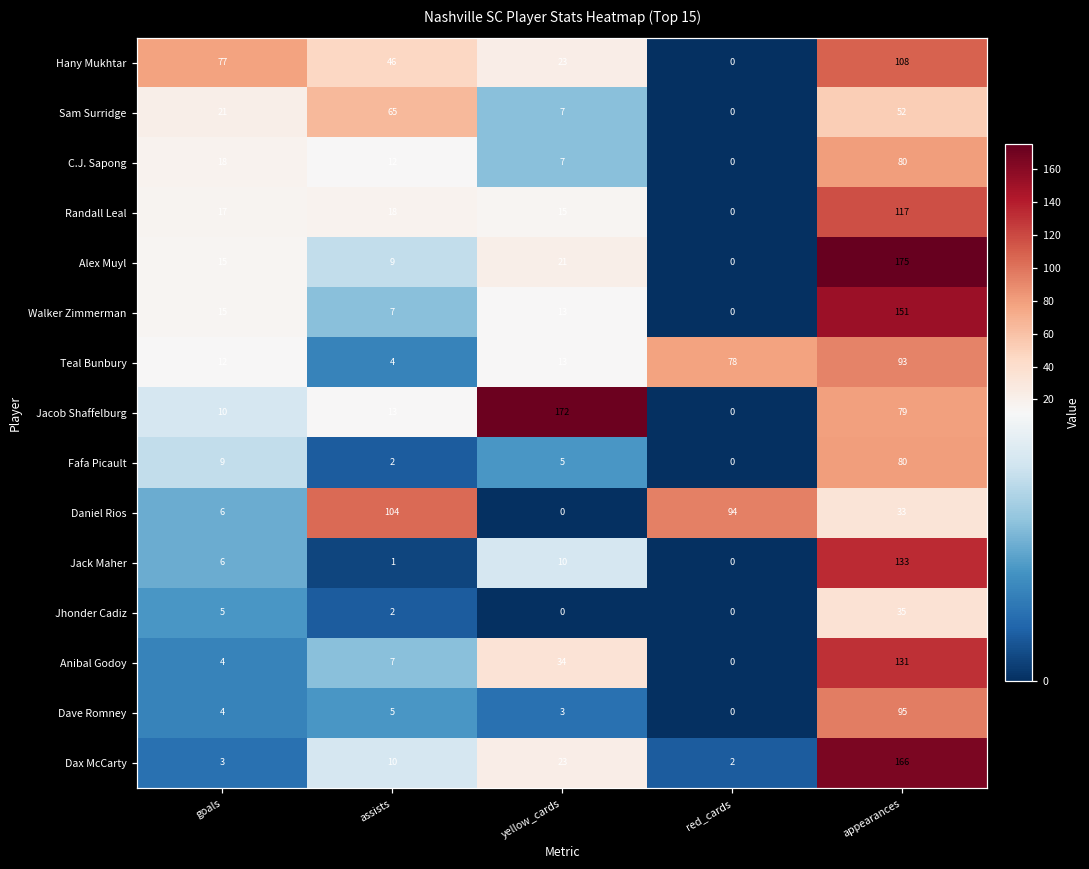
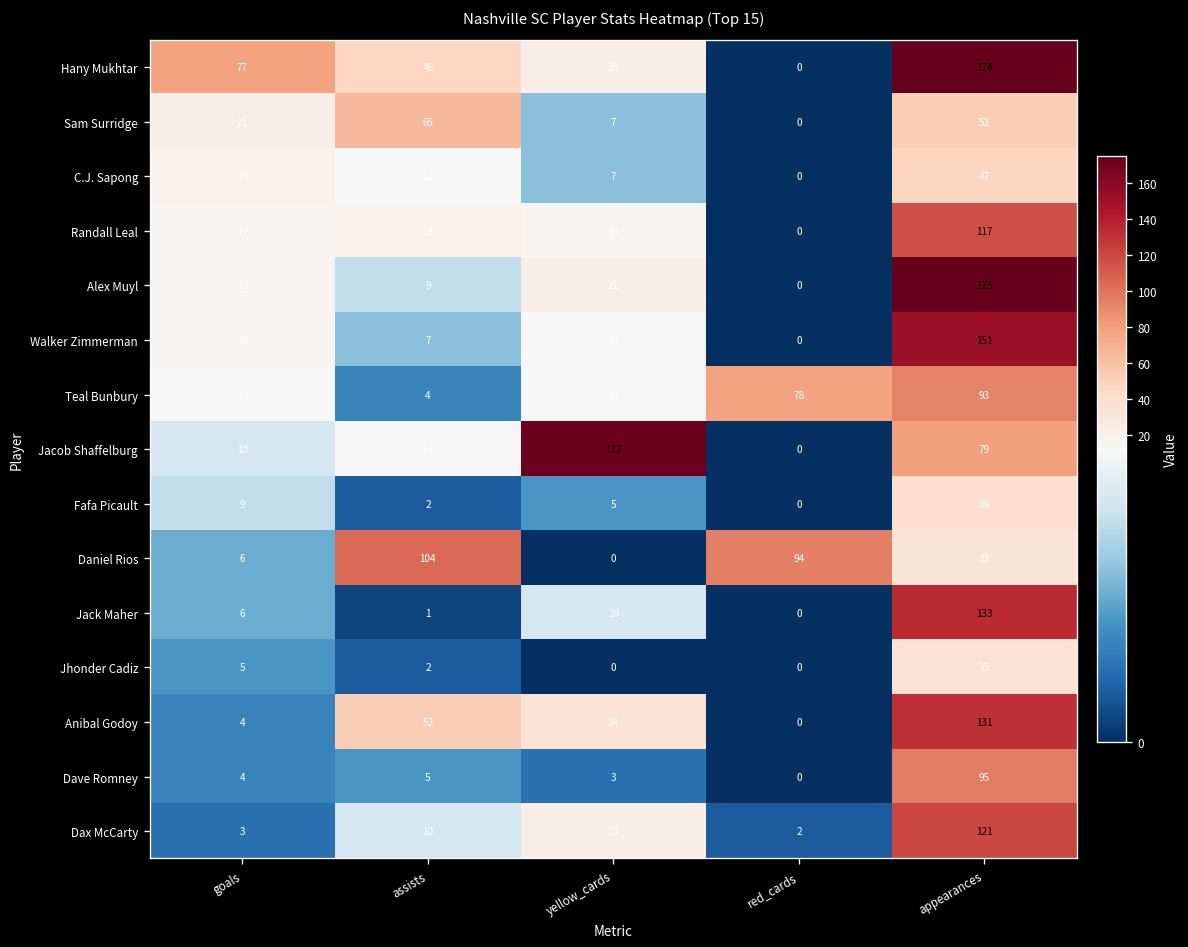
  {
    "Hany Mukhtar": {
      "goals": 77,
      "assists": 46,
      "red_cards": 0,
-     "appearances": 108
+     "appearances": 174
    },
    "Sam Surridge": {
      "assists": 65,
      "yellow_cards": 7,
      "red_cards": 0,
      "appearances": 52
    },
    "C.J. Sapong": {
      "yellow_cards": 7,
      "red_cards": 0,
-     "appearances": 80
+     "appearances": 47
    },
    "Randall Leal": {
      "red_cards": 0,
      "appearances": 117
    },
    "Alex Muyl": {
      "assists": 9,
      "red_cards": 0,
      "appearances": 175
    },
    "Walker Zimmerman": {
      "assists": 7,
      "red_cards": 0,
      "appearances": 151
    },
    "Teal Bunbury": {
      "assists": 4,
      "red_cards": 78,
      "appearances": 93
    },
    "Jacob Shaffelburg": {
      "yellow_cards": 172,
      "red_cards": 0,
      "appearances": 79
    },
    "Fafa Picault": {
      "goals": 9,
      "assists": 2,
      "yellow_cards": 5,
      "red_cards": 0,
-     "appearances": 80
+     "appearances": 39
    },
    "Daniel Rios": {
      "goals": 6,
      "assists": 104,
      "yellow_cards": 0,
      "red_cards": 94
    },
    "Jack Maher": {
      "goals": 6,
      "assists": 1,
      "red_cards": 0,
      "appearances": 133
    },
    "Jhonder Cadiz": {
      "goals": 5,
      "assists": 2,
      "yellow_cards": 0,
      "red_cards": 0
    },
    "Anibal Godoy": {
      "goals": 4,
-     "assists": 7,
+     "assists": 52,
      "red_cards": 0,
      "appearances": 131
    },
    "Dave Romney": {
      "goals": 4,
      "assists": 5,
      "yellow_cards": 3,
      "red_cards": 0,
      "appearances": 95
    },
    "Dax McCarty": {
      "goals": 3,
      "red_cards": 2,
-     "appearances": 166
+     "appearances": 121
    }
  }
